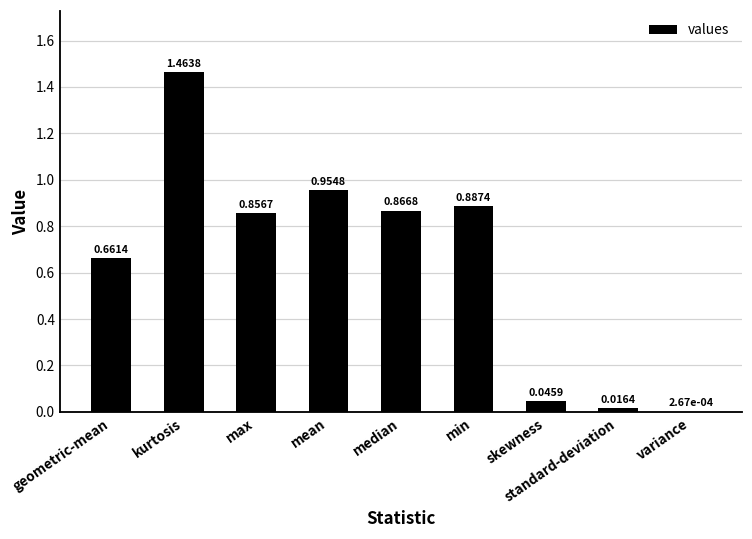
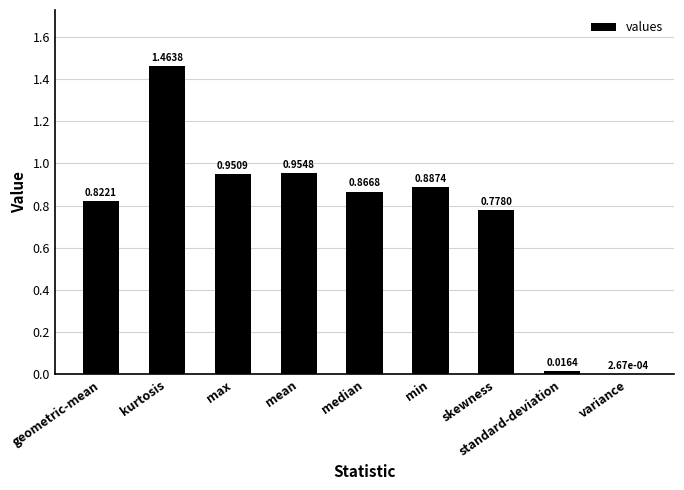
  {
-   "geometric-mean": "0.6614",
+   "geometric-mean": "0.8221",
    "kurtosis": "1.4638",
-   "max": "0.8567",
+   "max": "0.9509",
    "mean": "0.9548",
    "median": "0.8668",
    "min": "0.8874",
-   "skewness": "0.0459",
+   "skewness": "0.7780",
    "standard-deviation": "0.0164",
    "variance": "2.67e-04"
  }
